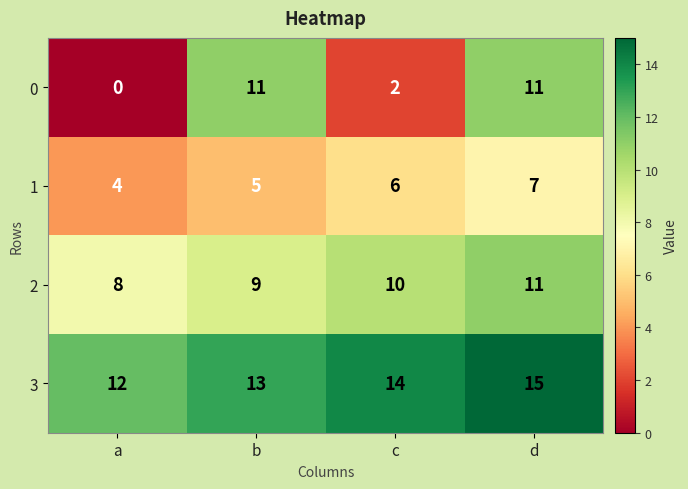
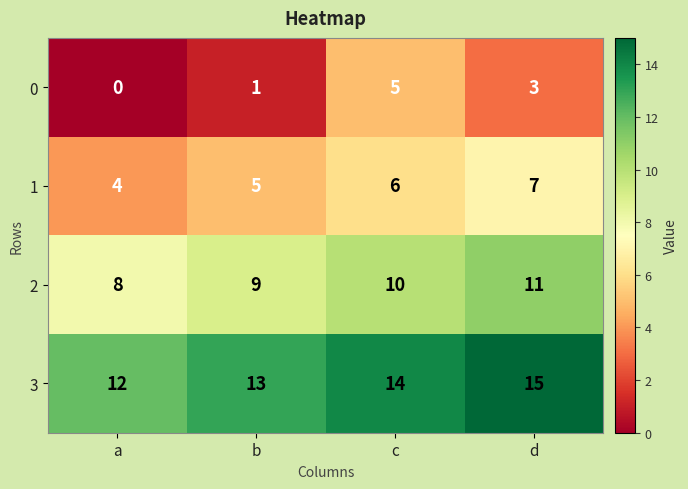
  {
    "0": {
      "a": 0,
-     "b": 11,
-     "c": 2,
-     "d": 11
+     "b": 1,
+     "c": 5,
+     "d": 3
    },
    "1": {
      "a": 4,
      "b": 5,
      "c": 6,
      "d": 7
    },
    "2": {
      "a": 8,
      "b": 9,
      "c": 10,
      "d": 11
    },
    "3": {
      "a": 12,
      "b": 13,
      "c": 14,
      "d": 15
    }
  }
